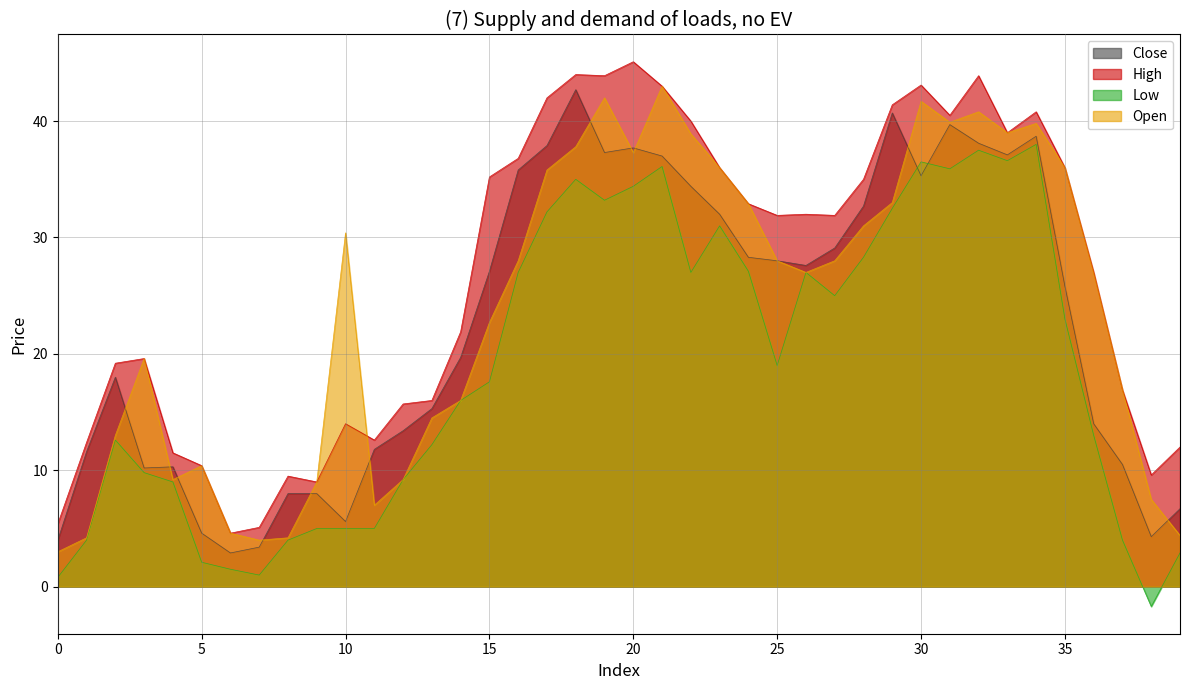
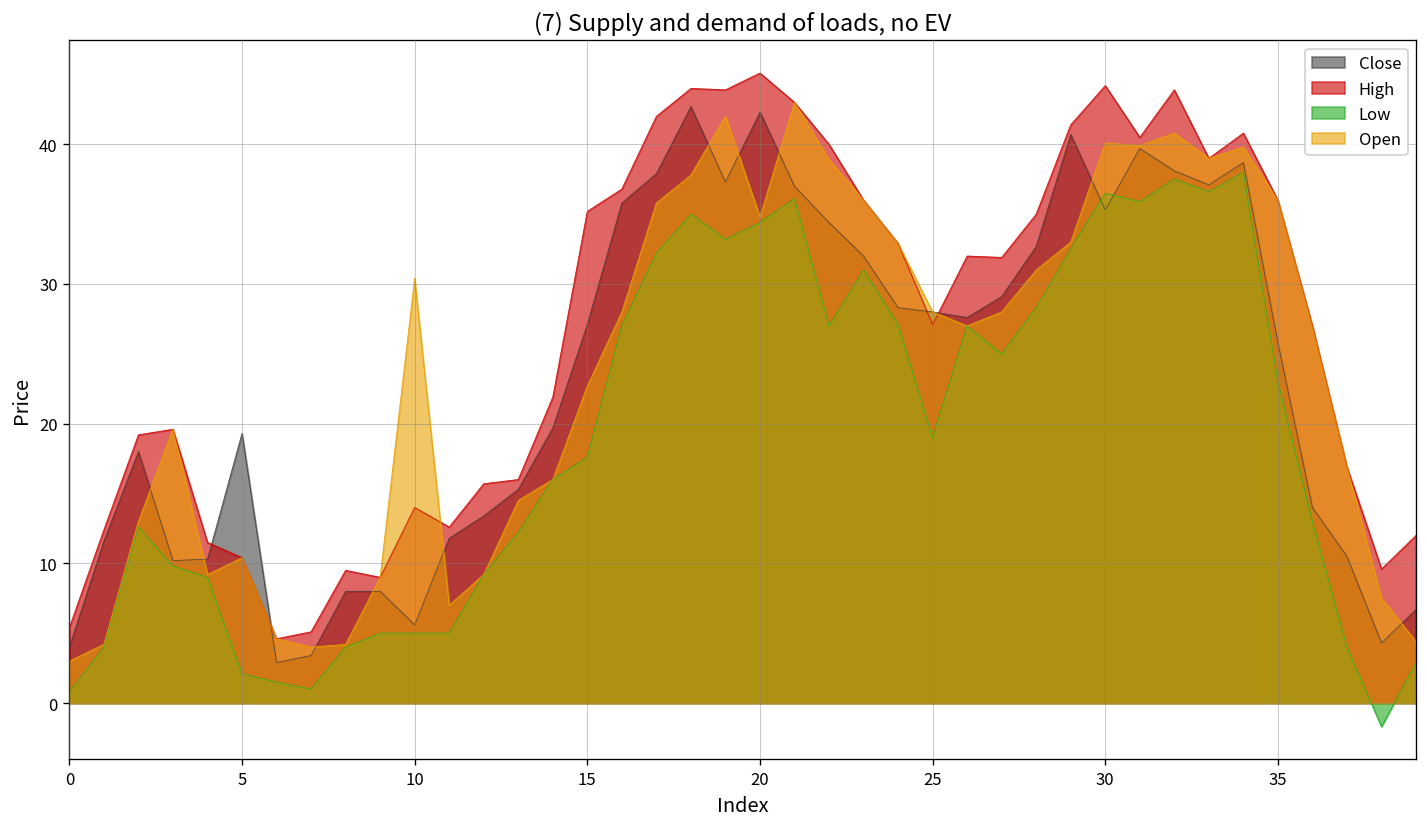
  {
    "Close": {
      "0": 4.0,
-     "5": 4.6,
+     "5": 19.3,
      "10": 5.6,
      "15": 27.1,
-     "20": 37.7,
+     "20": 42.3,
      "30": 35.3,
      "35": 25.8
    },
    "High": {
      "0": 5.4,
      "10": 14.0,
      "15": 35.2,
      "20": 45.1,
-     "25": 31.9,
-     "30": 43.1
+     "25": 27.1,
+     "30": 44.2
    },
    "Open": {
      "0": 3.0,
      "10": 30.4,
      "15": 22.7,
-     "20": 37.3,
-     "30": 41.7
+     "20": 34.8,
+     "30": 40.1
    }
  }
